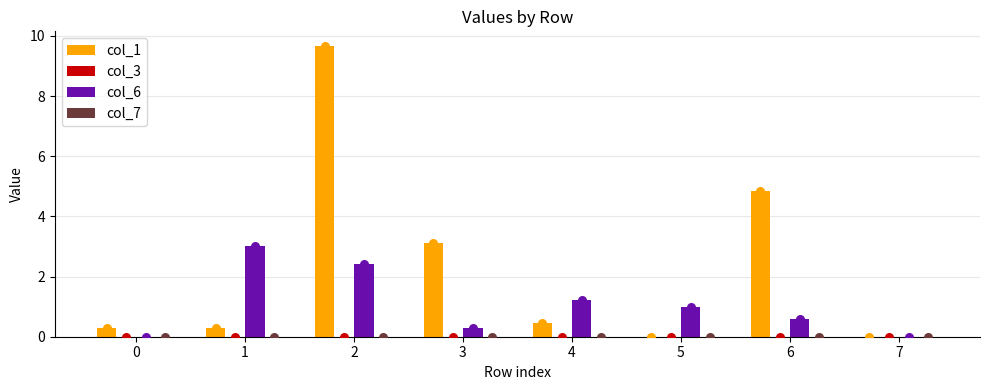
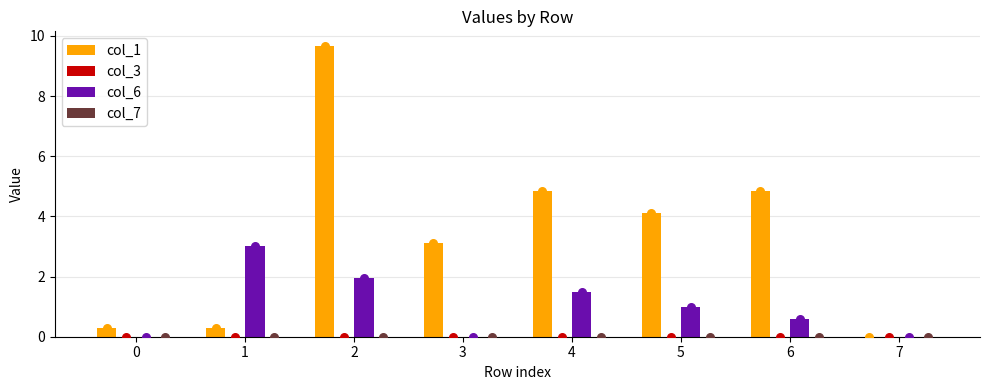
  {
    "col_1": {
      "0": 0.3,
      "1": 0.3,
      "2": 9.7,
      "3": 3.1,
-     "4": 0.4,
-     "5": 0.0,
+     "4": 4.8,
+     "5": 4.1,
      "6": 4.8,
      "7": 0.0
    },
    "col_3": {
      "0": 0.0,
      "1": 0.0,
      "2": 0.0,
      "3": 0.0,
      "4": 0.0,
      "5": 0.0,
      "6": 0.0,
      "7": 0.0
    },
    "col_6": {
      "0": 0.0,
      "1": 3.0,
-     "2": 2.4,
-     "3": 0.3,
-     "4": 1.2,
+     "2": 2.0,
+     "3": 0.0,
+     "4": 1.5,
      "5": 1.0,
      "6": 0.6,
      "7": 0.0
    },
    "col_7": {
      "0": 0.0,
      "1": 0.0,
      "2": 0.0,
      "3": 0.0,
      "4": 0.0,
      "5": 0.0,
      "6": 0.0,
      "7": 0.0
    }
  }
